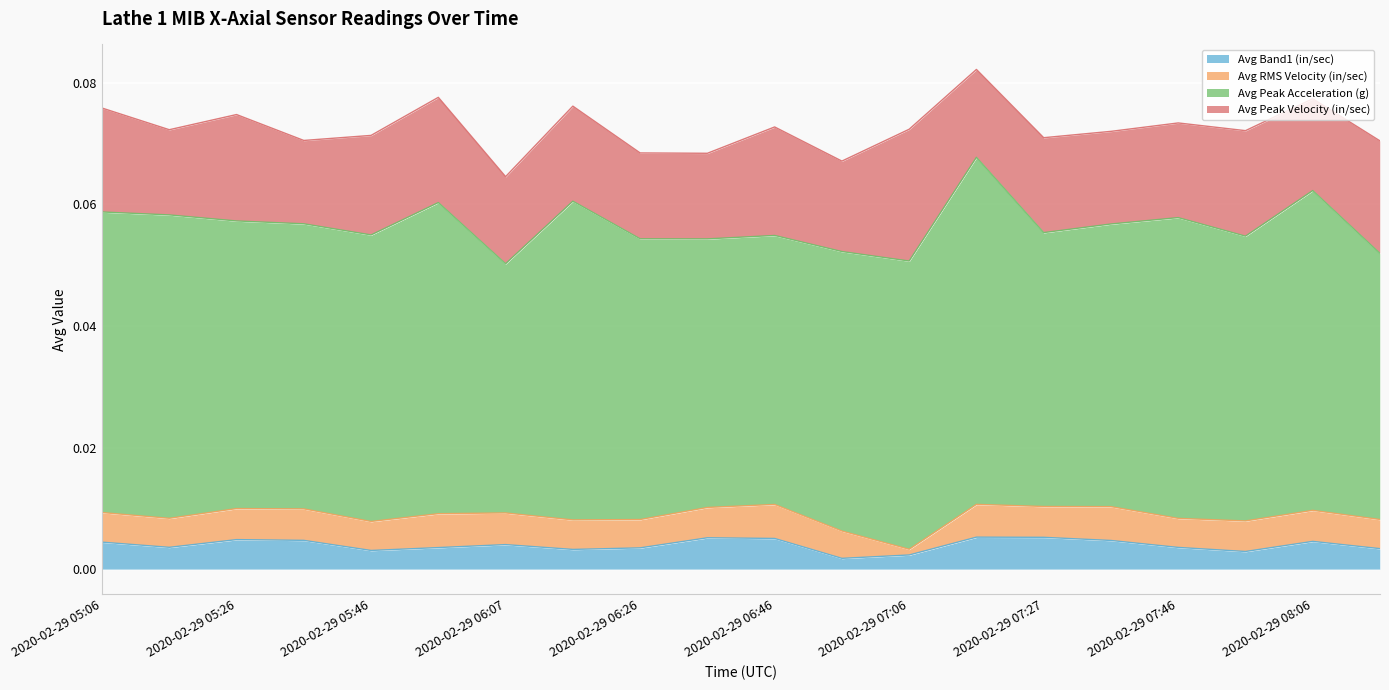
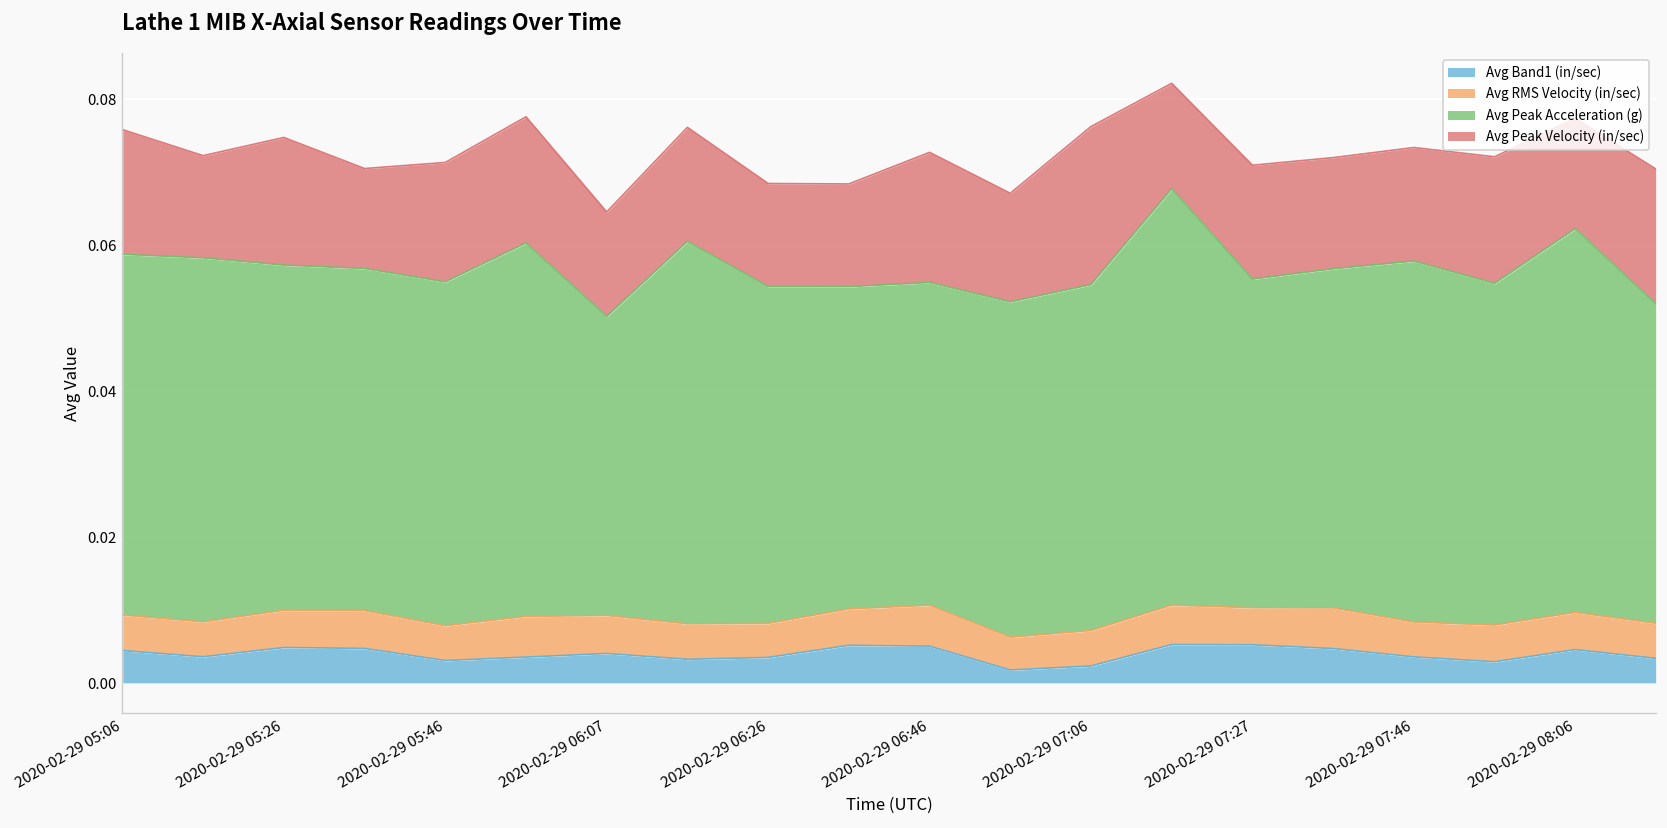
  {
    "Avg Band1 (in/sec)": {
      "2020-02-29 05:06": 0.004,
      "2020-02-29 05:26": 0.005,
      "2020-02-29 05:46": 0.003,
      "2020-02-29 06:07": 0.004,
      "2020-02-29 06:26": 0.004,
      "2020-02-29 06:46": 0.005,
      "2020-02-29 07:06": 0.002,
      "2020-02-29 07:27": 0.005,
      "2020-02-29 07:46": 0.004,
      "2020-02-29 08:06": 0.005
    },
    "Avg RMS Velocity (in/sec)": {
      "2020-02-29 05:06": 0.005,
      "2020-02-29 05:26": 0.005,
      "2020-02-29 05:46": 0.005,
      "2020-02-29 06:07": 0.005,
      "2020-02-29 06:26": 0.005,
      "2020-02-29 06:46": 0.006,
-     "2020-02-29 07:06": 0.001,
+     "2020-02-29 07:06": 0.005,
      "2020-02-29 07:27": 0.005,
      "2020-02-29 07:46": 0.005,
      "2020-02-29 08:06": 0.005
    },
    "Avg Peak Acceleration (g)": {
      "2020-02-29 05:06": 0.049,
      "2020-02-29 05:26": 0.047,
      "2020-02-29 05:46": 0.047,
      "2020-02-29 06:07": 0.041,
      "2020-02-29 06:26": 0.046,
      "2020-02-29 06:46": 0.044,
      "2020-02-29 07:06": 0.047,
      "2020-02-29 07:27": 0.045,
      "2020-02-29 07:46": 0.049,
      "2020-02-29 08:06": 0.053
    },
    "Avg Peak Velocity (in/sec)": {
      "2020-02-29 05:06": 0.017,
      "2020-02-29 05:26": 0.017,
      "2020-02-29 05:46": 0.016,
      "2020-02-29 06:07": 0.014,
      "2020-02-29 06:26": 0.014,
      "2020-02-29 06:46": 0.018,
      "2020-02-29 07:06": 0.022,
      "2020-02-29 07:27": 0.016,
      "2020-02-29 07:46": 0.016
    }
  }
